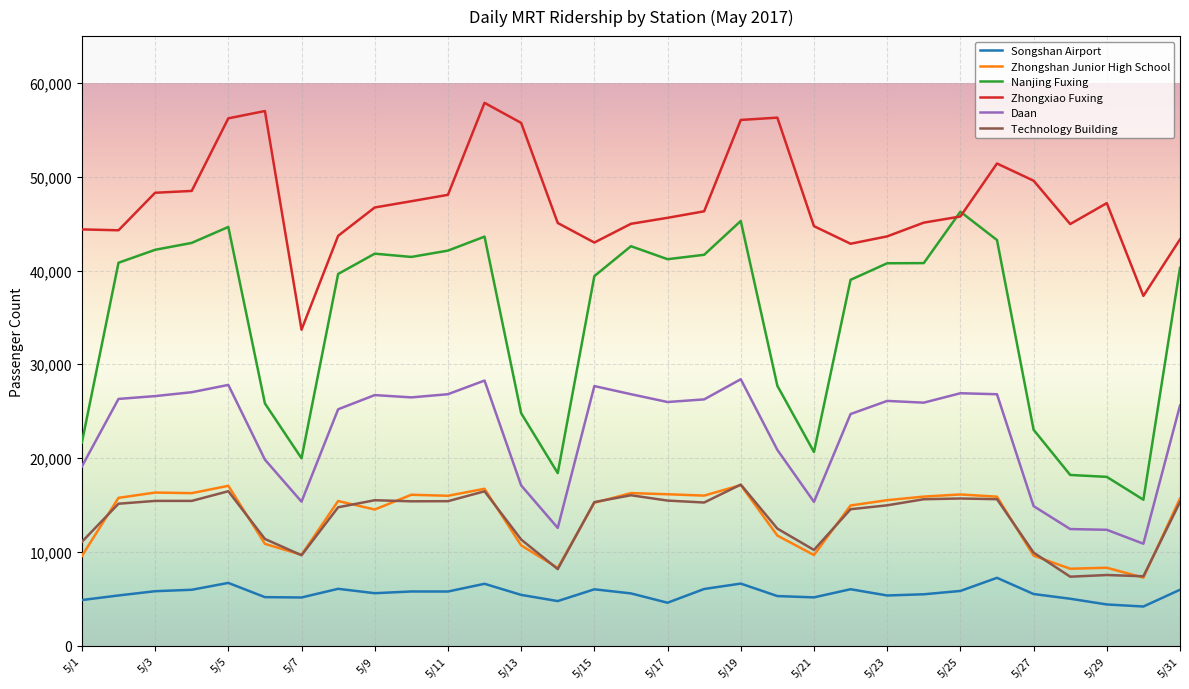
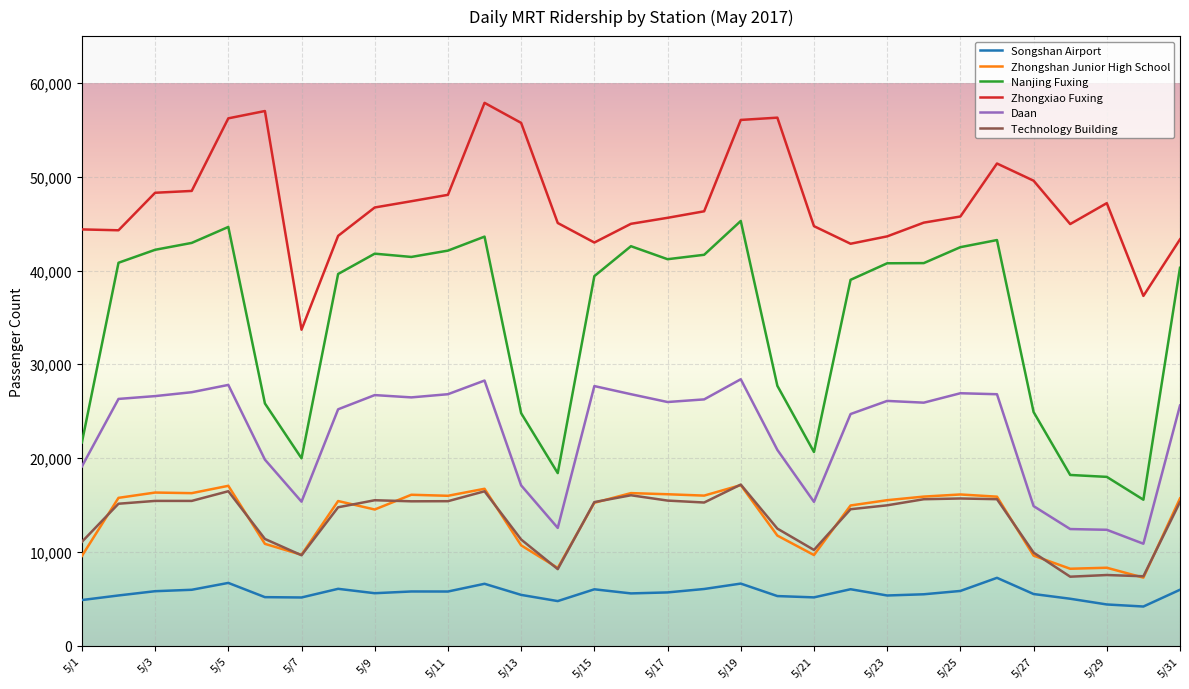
  {
    "Songshan Airport": {
      "5/1": "5,000",
      "5/3": "6,000",
      "5/5": "7,000",
      "5/7": "5,000",
      "5/9": "6,000",
      "5/11": "6,000",
      "5/13": "5,000",
      "5/15": "6,000",
-     "5/17": "5,000",
+     "5/17": "6,000",
      "5/19": "7,000",
      "5/21": "5,000",
      "5/23": "5,000",
      "5/25": "6,000",
      "5/27": "5,000",
      "5/29": "4,000",
      "5/31": "6,000"
    },
    "Zhongshan Junior High School": {
      "5/1": "10,000",
      "5/3": "16,000",
      "5/5": "17,000",
      "5/9": "15,000",
      "5/11": "16,000",
      "5/13": "11,000",
      "5/17": "16,000",
      "5/21": "10,000",
      "5/23": "16,000",
      "5/25": "16,000",
      "5/27": "10,000",
      "5/29": "8,000",
      "5/31": "16,000"
    },
    "Nanjing Fuxing": {
      "5/1": "22,000",
      "5/3": "42,000",
      "5/5": "45,000",
      "5/7": "20,000",
      "5/9": "42,000",
      "5/11": "42,000",
      "5/13": "25,000",
      "5/15": "39,000",
      "5/17": "41,000",
      "5/19": "45,000",
      "5/21": "21,000",
      "5/23": "41,000",
-     "5/25": "46,000",
-     "5/27": "23,000",
+     "5/25": "42,000",
+     "5/27": "25,000",
      "5/29": "18,000",
      "5/31": "40,000"
    },
    "Zhongxiao Fuxing": {
      "5/1": "44,000",
      "5/3": "48,000",
      "5/5": "56,000",
      "5/7": "34,000",
      "5/9": "47,000",
      "5/11": "48,000",
      "5/13": "56,000",
      "5/15": "43,000",
      "5/17": "46,000",
      "5/19": "56,000",
      "5/21": "45,000",
      "5/23": "44,000",
      "5/25": "46,000",
      "5/27": "50,000",
      "5/29": "47,000",
      "5/31": "43,000"
    },
    "Daan": {
      "5/1": "19,000",
      "5/3": "27,000",
      "5/5": "28,000",
      "5/7": "15,000",
      "5/9": "27,000",
      "5/11": "27,000",
      "5/13": "17,000",
      "5/15": "28,000",
      "5/17": "26,000",
      "5/19": "28,000",
      "5/21": "15,000",
      "5/23": "26,000",
      "5/25": "27,000",
      "5/27": "15,000",
      "5/29": "12,000",
      "5/31": "26,000"
    },
    "Technology Building": {
      "5/1": "11,000",
      "5/3": "15,000",
      "5/5": "16,000",
      "5/9": "16,000",
      "5/11": "15,000",
      "5/13": "11,000",
      "5/17": "15,000",
      "5/21": "10,000",
      "5/23": "15,000",
      "5/25": "16,000",
      "5/27": "10,000",
      "5/29": "8,000",
      "5/31": "15,000"
    }
  }
